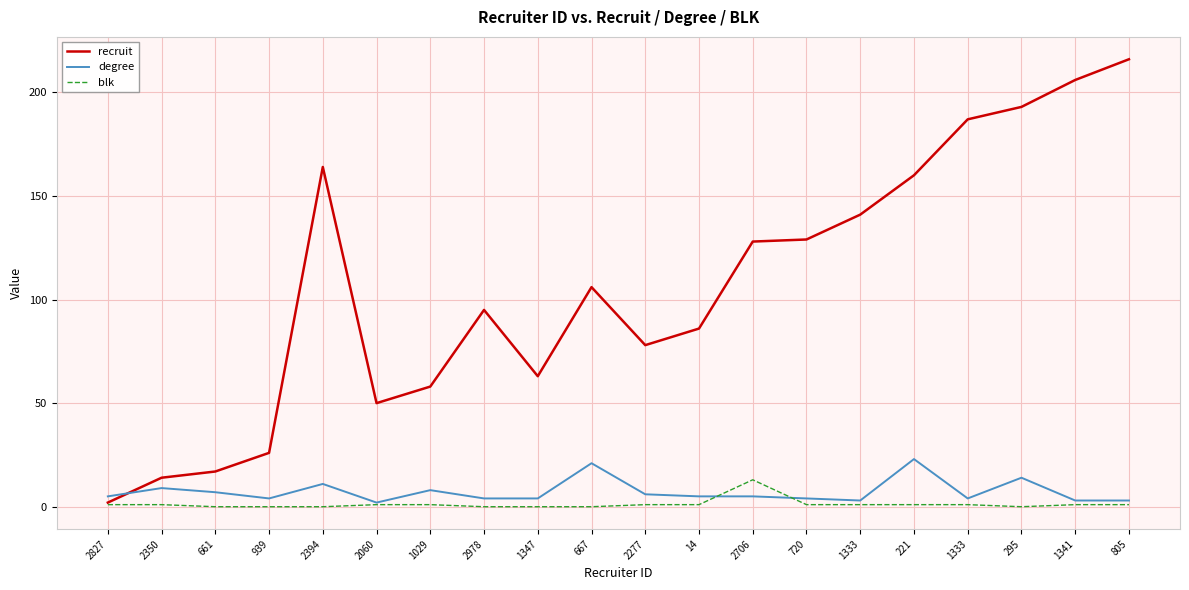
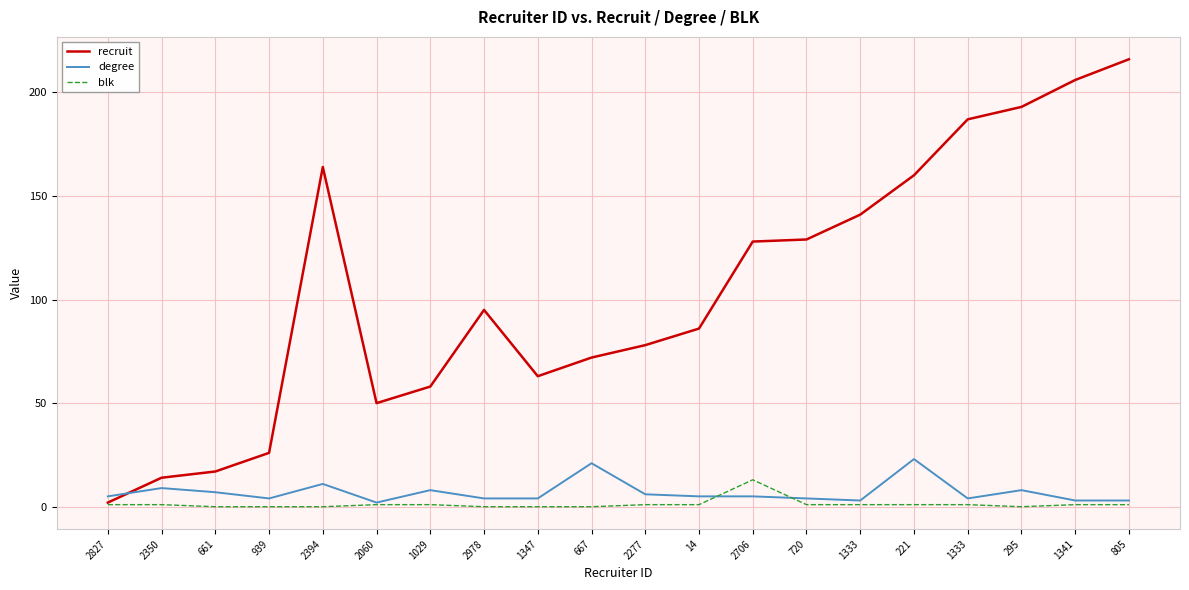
  {
    "recruit": {
      "2350": 14,
      "661": 17,
      "939": 26,
      "2394": 164,
      "2060": 50,
      "1029": 58,
      "2978": 95,
      "1347": 63,
-     "667": 106,
+     "667": 72,
      "2277": 78,
      "14": 86,
      "2706": 128,
      "720": 129,
      "221": 160,
      "295": 193,
      "1341": 206,
      "805": 216
    },
    "degree": {
      "2827": 5,
      "2350": 9,
      "661": 7,
      "939": 4,
      "2394": 11,
      "1029": 8,
      "2978": 4,
      "1347": 4,
      "667": 21,
      "2277": 6,
      "14": 5,
      "2706": 5,
      "720": 4,
      "221": 23,
-     "295": 14,
+     "295": 8,
      "1341": 3,
      "805": 3
    },
    "blk": {
      "2350": 1,
      "661": 0,
      "939": 0,
      "2394": 0,
      "1029": 1,
      "2978": 0,
      "1347": 0,
      "667": 0,
      "2277": 1,
      "14": 1,
      "2706": 13,
      "720": 1,
      "221": 1,
      "295": 0,
      "1341": 1,
      "805": 1
    }
  }
